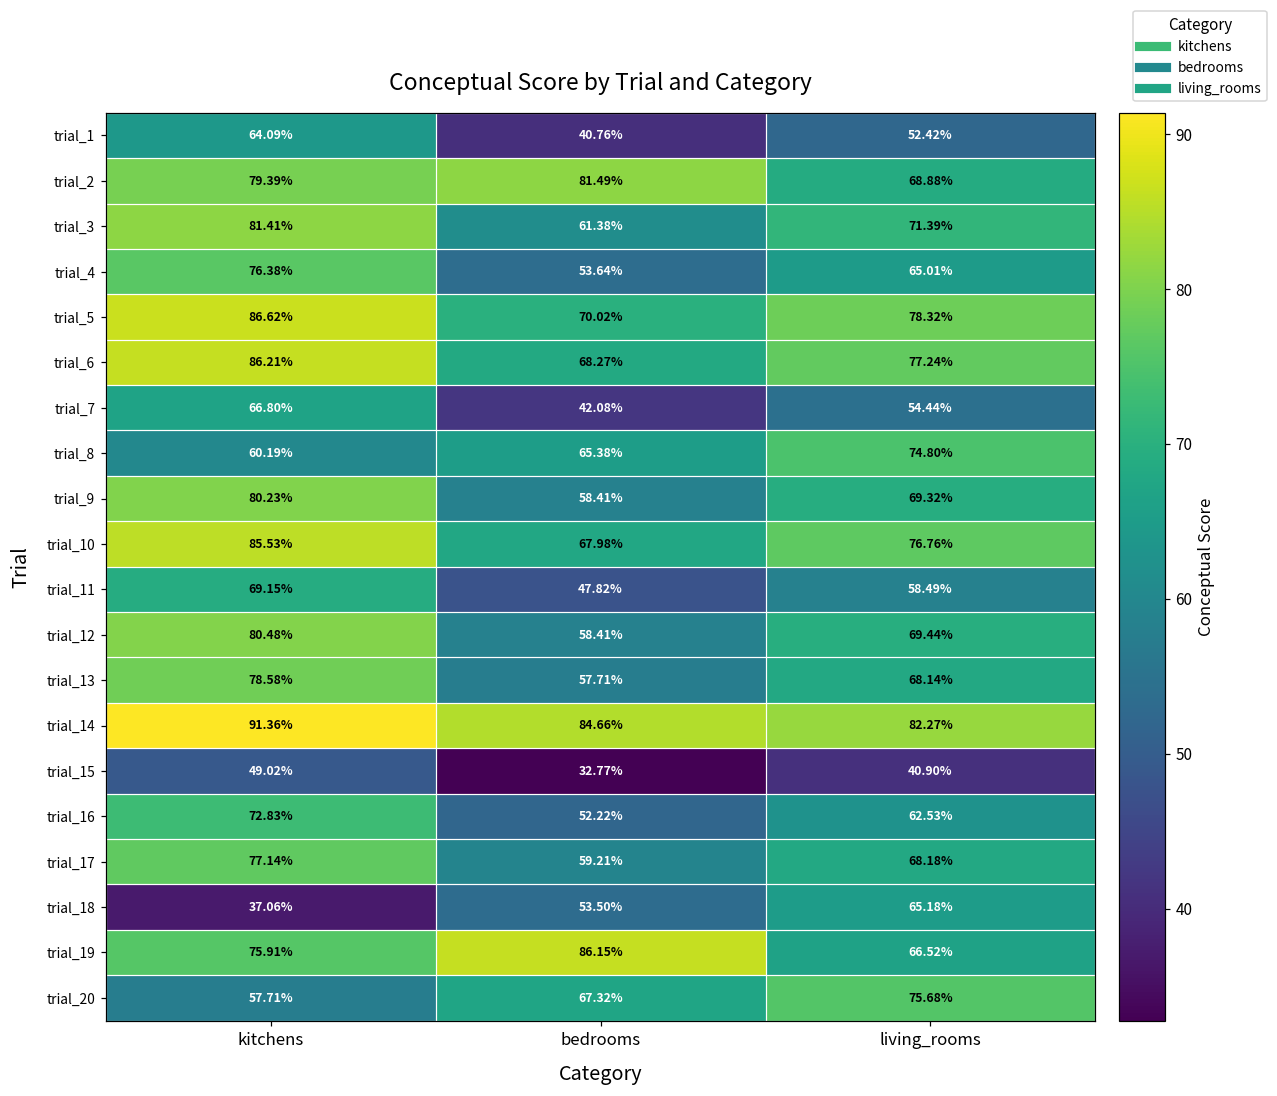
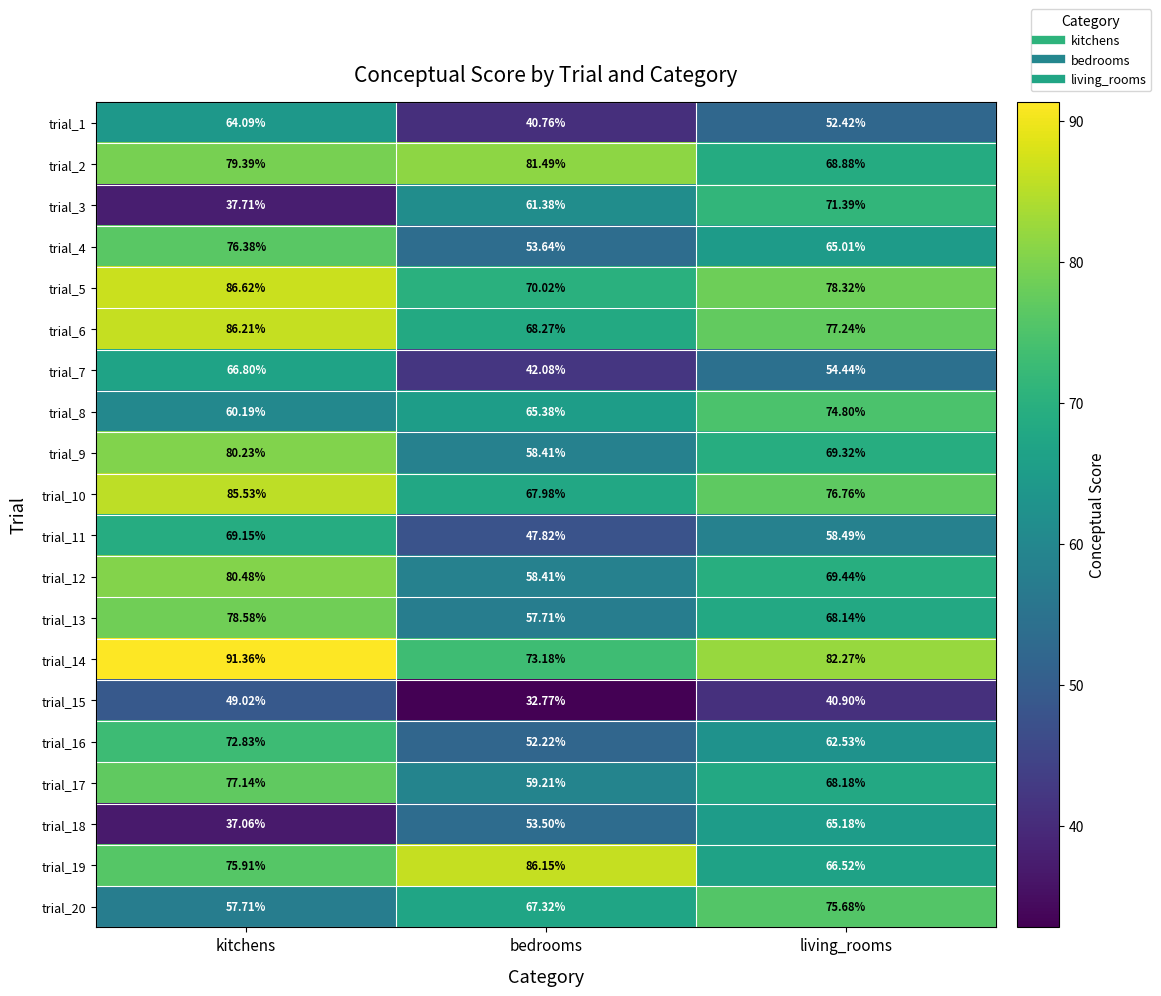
  {
    "trial_1": {
      "kitchens": "64.09%",
      "bedrooms": "40.76%",
      "living_rooms": "52.42%"
    },
    "trial_2": {
      "kitchens": "79.39%",
      "bedrooms": "81.49%",
      "living_rooms": "68.88%"
    },
    "trial_3": {
-     "kitchens": "81.41%",
+     "kitchens": "37.71%",
      "bedrooms": "61.38%",
      "living_rooms": "71.39%"
    },
    "trial_4": {
      "kitchens": "76.38%",
      "bedrooms": "53.64%",
      "living_rooms": "65.01%"
    },
    "trial_5": {
      "kitchens": "86.62%",
      "bedrooms": "70.02%",
      "living_rooms": "78.32%"
    },
    "trial_6": {
      "kitchens": "86.21%",
      "bedrooms": "68.27%",
      "living_rooms": "77.24%"
    },
    "trial_7": {
      "kitchens": "66.80%",
      "bedrooms": "42.08%",
      "living_rooms": "54.44%"
    },
    "trial_8": {
      "kitchens": "60.19%",
      "bedrooms": "65.38%",
      "living_rooms": "74.80%"
    },
    "trial_9": {
      "kitchens": "80.23%",
      "bedrooms": "58.41%",
      "living_rooms": "69.32%"
    },
    "trial_10": {
      "kitchens": "85.53%",
      "bedrooms": "67.98%",
      "living_rooms": "76.76%"
    },
    "trial_11": {
      "kitchens": "69.15%",
      "bedrooms": "47.82%",
      "living_rooms": "58.49%"
    },
    "trial_12": {
      "kitchens": "80.48%",
      "bedrooms": "58.41%",
      "living_rooms": "69.44%"
    },
    "trial_13": {
      "kitchens": "78.58%",
      "bedrooms": "57.71%",
      "living_rooms": "68.14%"
    },
    "trial_14": {
      "kitchens": "91.36%",
-     "bedrooms": "84.66%",
+     "bedrooms": "73.18%",
      "living_rooms": "82.27%"
    },
    "trial_15": {
      "kitchens": "49.02%",
      "bedrooms": "32.77%",
      "living_rooms": "40.90%"
    },
    "trial_16": {
      "kitchens": "72.83%",
      "bedrooms": "52.22%",
      "living_rooms": "62.53%"
    },
    "trial_17": {
      "kitchens": "77.14%",
      "bedrooms": "59.21%",
      "living_rooms": "68.18%"
    },
    "trial_18": {
      "kitchens": "37.06%",
      "bedrooms": "53.50%",
      "living_rooms": "65.18%"
    },
    "trial_19": {
      "kitchens": "75.91%",
      "bedrooms": "86.15%",
      "living_rooms": "66.52%"
    },
    "trial_20": {
      "kitchens": "57.71%",
      "bedrooms": "67.32%",
      "living_rooms": "75.68%"
    }
  }
